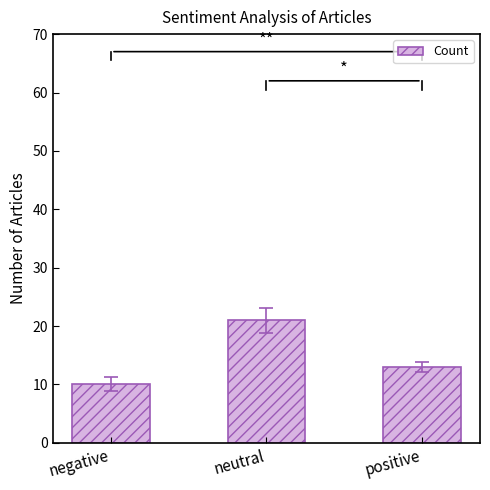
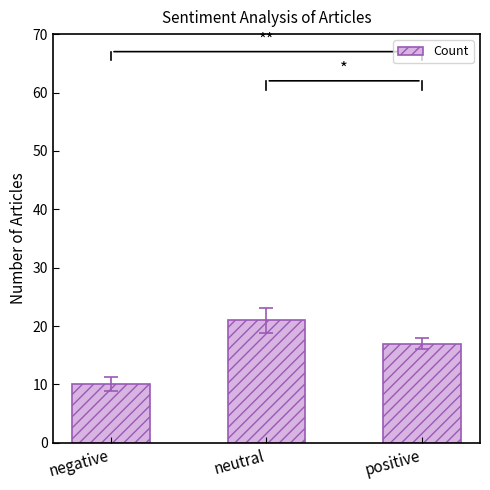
  {
    "Count": {
      "negative": 10,
      "neutral": 21,
-     "positive": 13
+     "positive": 17
    }
  }
